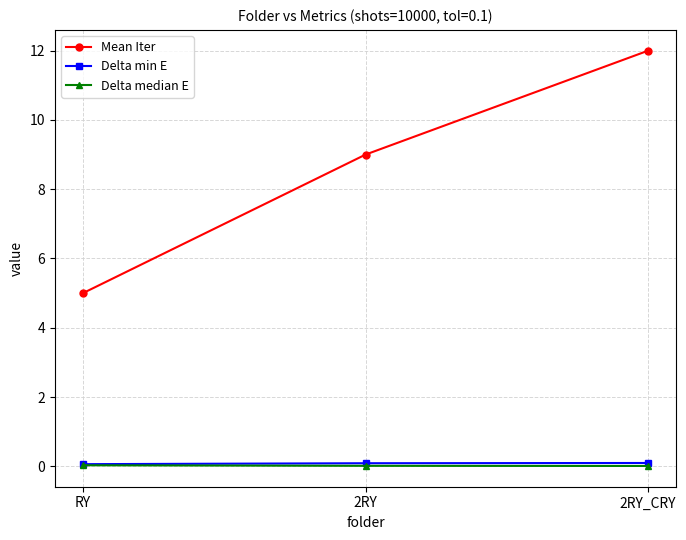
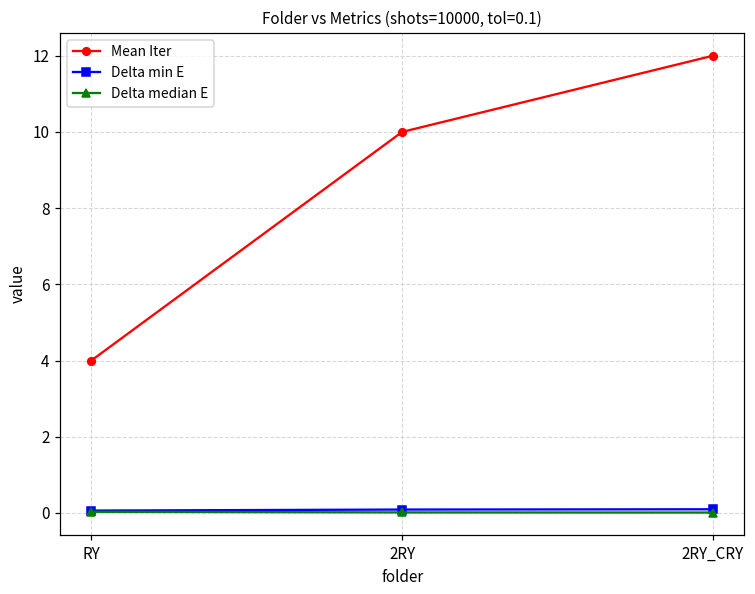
  {
    "Mean Iter": {
-     "RY": 5,
-     "2RY": 9,
+     "RY": 4,
+     "2RY": 10,
      "2RY_CRY": 12
    },
    "Delta min E": {
      "2RY": 0.1,
      "2RY_CRY": 0.1
    },
    "Delta median E": {
      "2RY": 0,
      "2RY_CRY": 0
    }
  }
